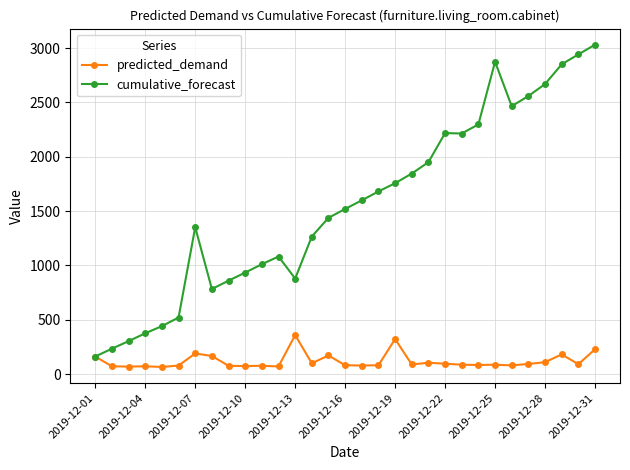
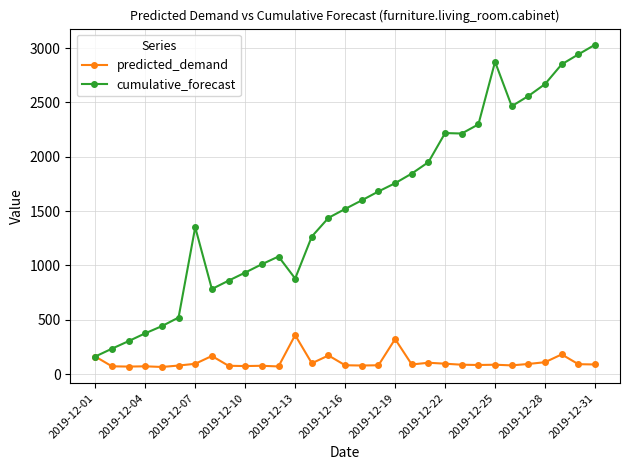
  {
    "predicted_demand": {
      "2019-12-04": 70,
-     "2019-12-07": 190,
+     "2019-12-07": 100,
      "2019-12-10": 70,
      "2019-12-13": 360,
      "2019-12-16": 80,
      "2019-12-19": 320,
      "2019-12-22": 100,
      "2019-12-25": 90,
      "2019-12-28": 110,
-     "2019-12-31": 230
+     "2019-12-31": 90
    },
    "cumulative_forecast": {
      "2019-12-04": 380,
      "2019-12-07": 1350,
      "2019-12-10": 930,
      "2019-12-13": 880,
      "2019-12-16": 1520,
      "2019-12-19": 1760,
      "2019-12-22": 2220,
      "2019-12-25": 2870,
      "2019-12-28": 2670,
      "2019-12-31": 3030
    }
  }
